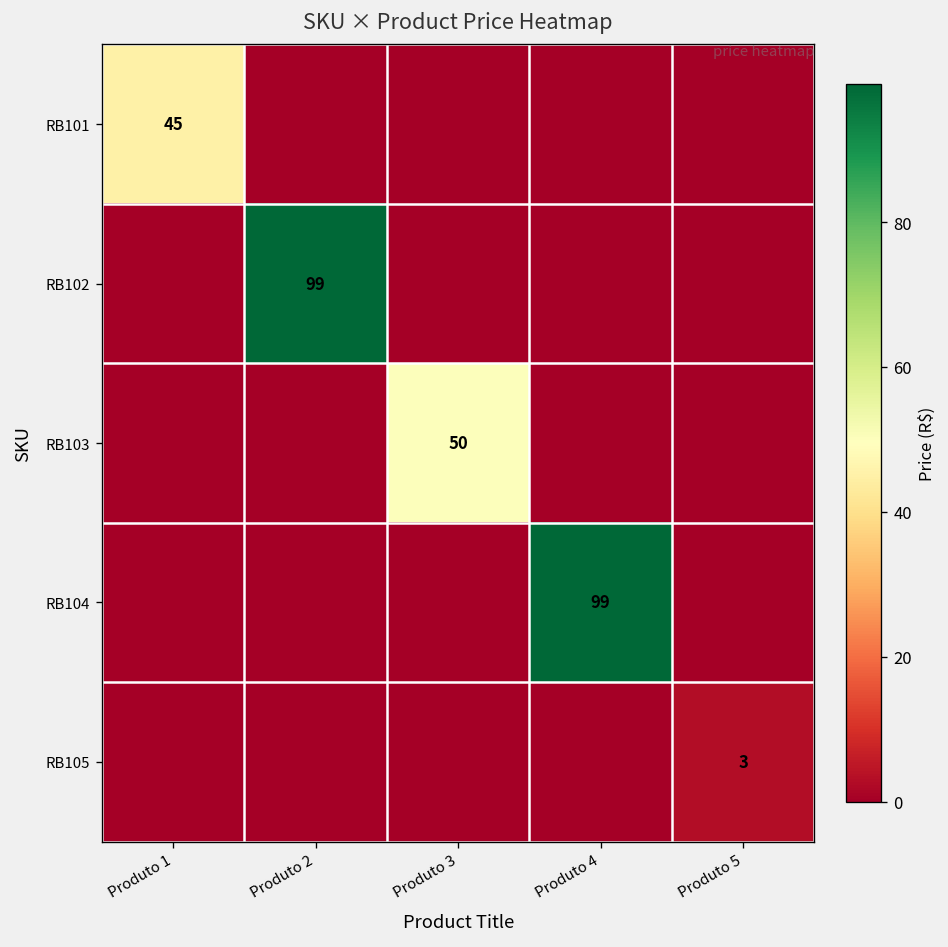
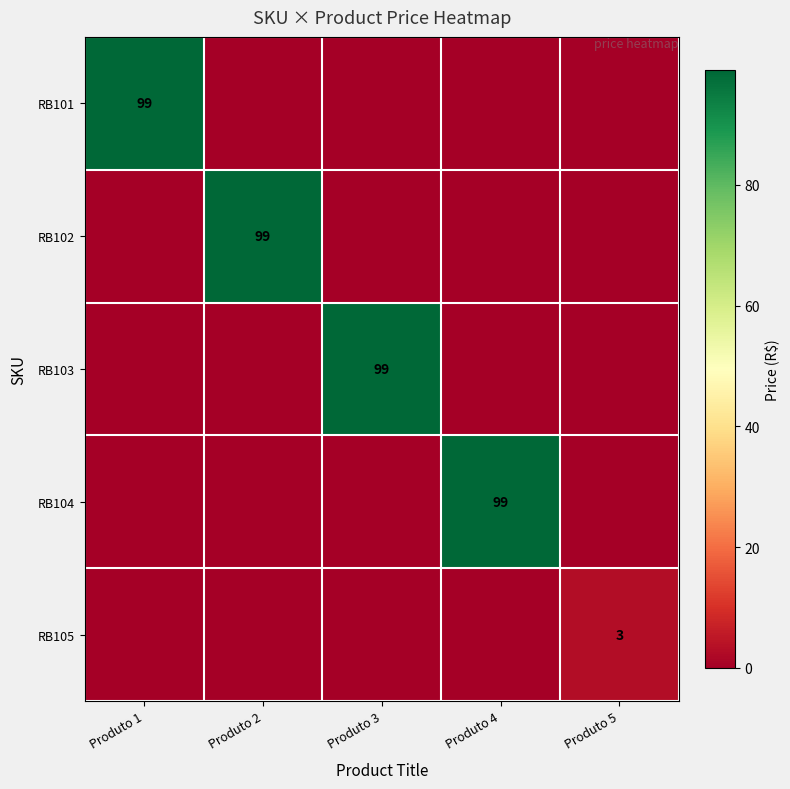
  {
    "RB101": {
-     "Produto 1": 45
+     "Produto 1": 99
    },
    "RB102": {
      "Produto 2": 99
    },
    "RB103": {
-     "Produto 3": 50
+     "Produto 3": 99
    },
    "RB104": {
      "Produto 4": 99
    },
    "RB105": {
      "Produto 5": 3
    }
  }
